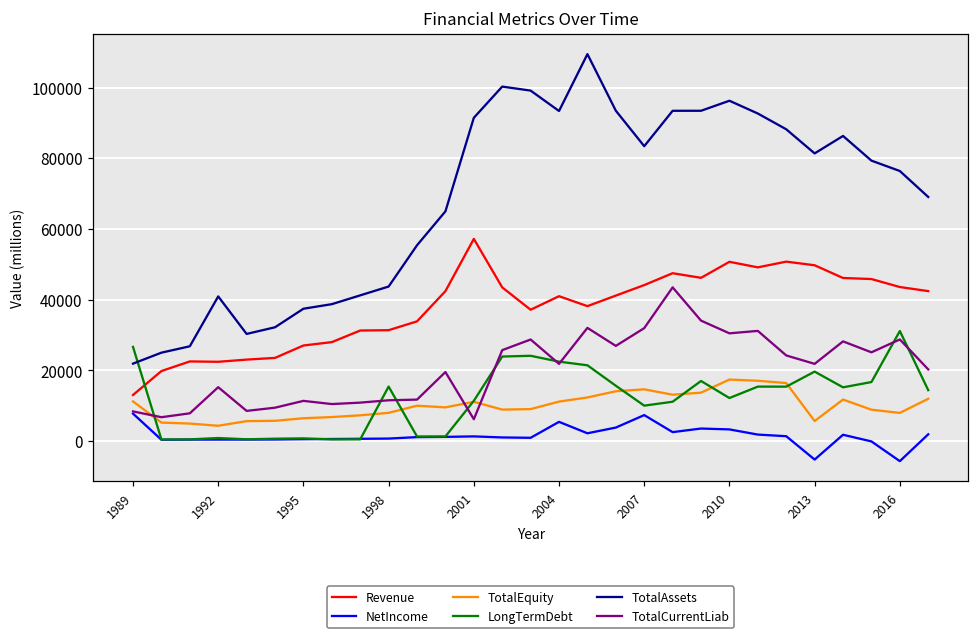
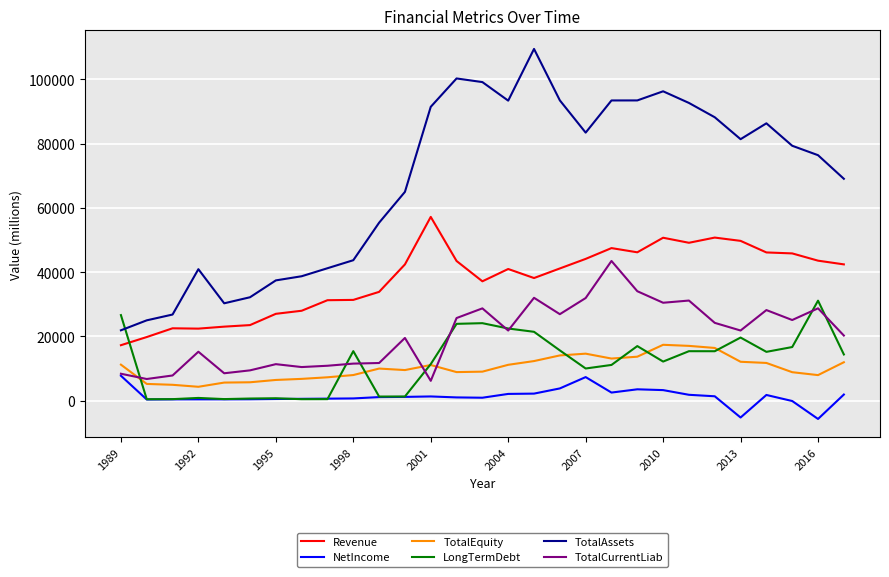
  {
    "Revenue": {
-     "1989": 13000,
+     "1989": 17000,
      "1992": 22000,
      "1995": 27000,
      "1998": 31000,
      "2001": 57000,
      "2004": 41000,
      "2007": 44000,
      "2010": 51000,
      "2013": 50000,
      "2016": 44000
    },
    "NetIncome": {
      "1998": 1000,
      "2001": 1000,
-     "2004": 5000,
+     "2004": 2000,
      "2007": 7000,
      "2010": 3000,
      "2013": -5000,
      "2016": -6000
    },
    "TotalEquity": {
      "1989": 11000,
      "1992": 4000,
      "1995": 6000,
      "1998": 8000,
      "2004": 11000,
      "2007": 15000,
      "2010": 17000,
-     "2013": 6000,
+     "2013": 12000,
      "2016": 8000
    },
    "LongTermDebt": {
      "1989": 27000,
      "1998": 15000,
      "2007": 10000,
      "2010": 12000,
      "2013": 20000,
      "2016": 31000
    },
    "TotalAssets": {
      "1989": 22000,
      "1992": 41000,
      "1995": 37000,
      "1998": 44000,
      "2001": 91000,
      "2004": 93000,
      "2007": 83000,
      "2010": 96000,
      "2013": 81000,
      "2016": 76000
    },
    "TotalCurrentLiab": {
      "1992": 15000,
      "1995": 11000,
      "1998": 12000,
      "2001": 6000,
      "2007": 32000,
      "2010": 30000,
      "2013": 22000,
      "2016": 29000
    }
  }
